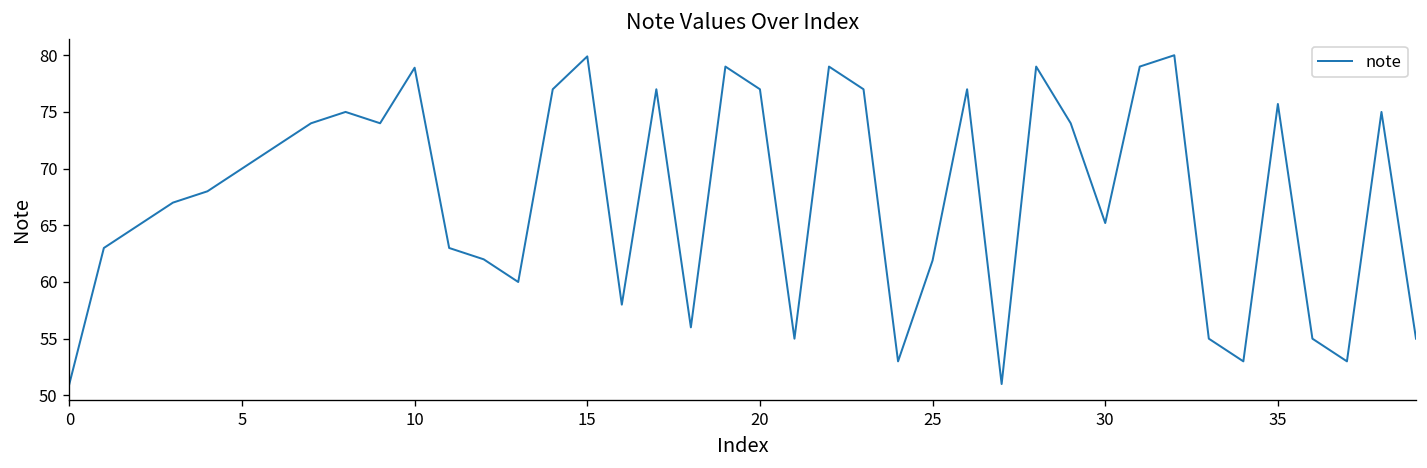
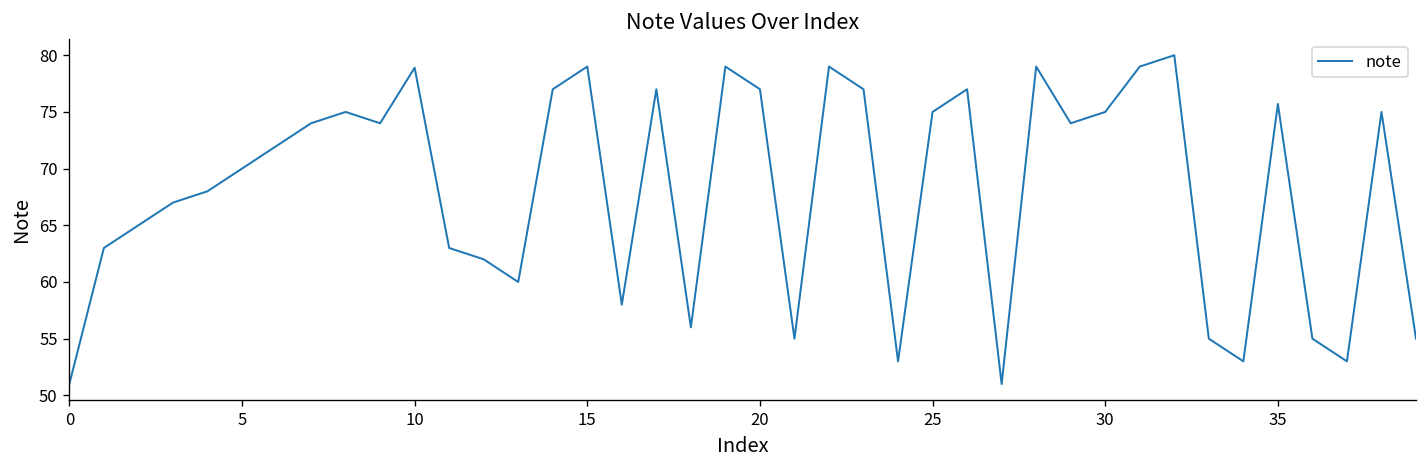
  {
    "0": 51,
    "5": 70,
    "10": 79,
-   "15": 80,
+   "15": 79,
    "20": 77,
-   "25": 62,
-   "30": 65,
+   "25": 75,
+   "30": 75,
    "35": 76
  }
